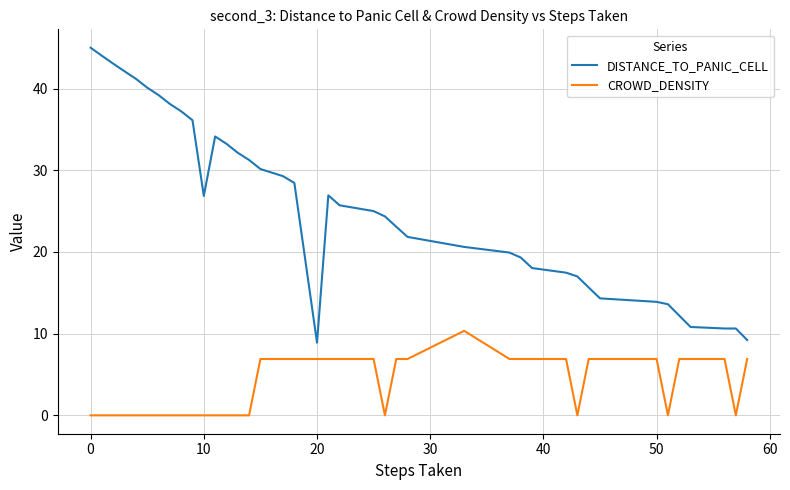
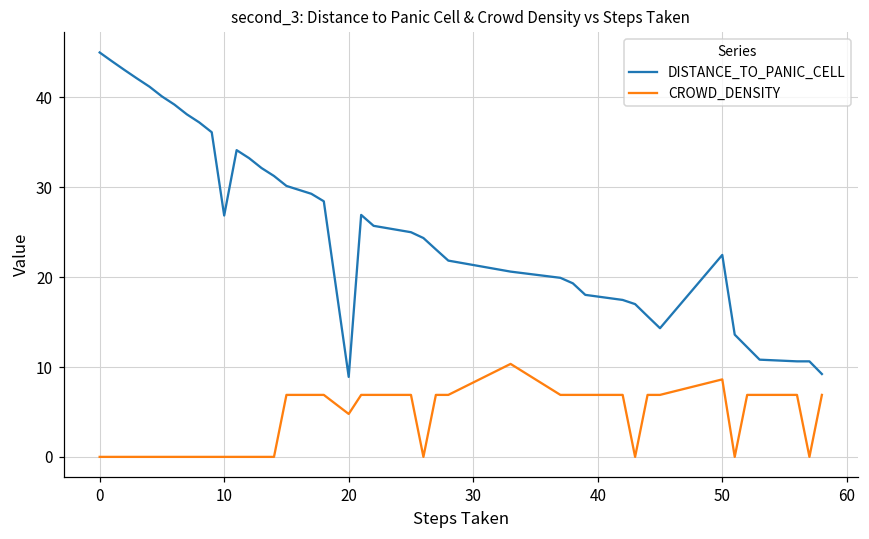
  {
    "DISTANCE_TO_PANIC_CELL": {
      "0": 45,
      "10": 27,
      "20": 9,
-     "50": 14
+     "50": 22
    },
    "CROWD_DENSITY": {
      "0": 0,
      "10": 0,
-     "20": 7,
-     "50": 7
+     "20": 5,
+     "50": 9
    }
  }
